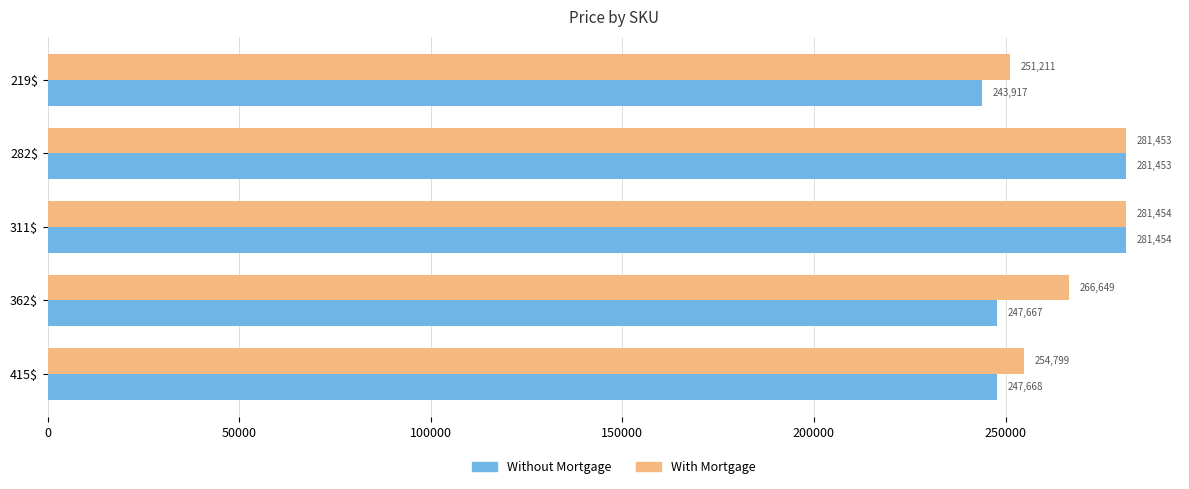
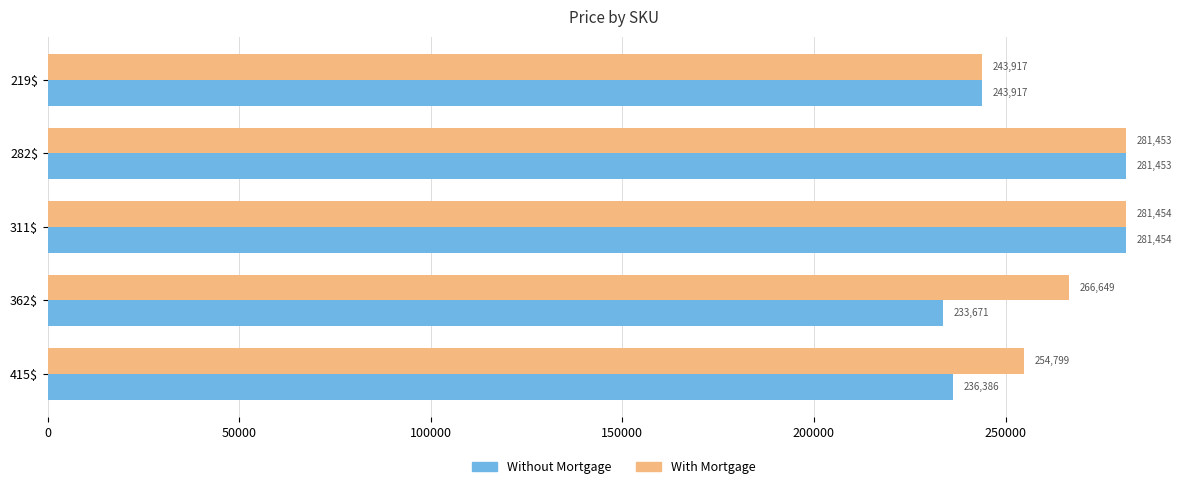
  {
    "Without Mortgage": {
      "219$": "243,917",
      "282$": "281,453",
      "311$": "281,454",
-     "362$": "247,667",
-     "415$": "247,668"
+     "362$": "233,671",
+     "415$": "236,386"
    },
    "With Mortgage": {
-     "219$": "251,211",
+     "219$": "243,917",
      "282$": "281,453",
      "311$": "281,454",
      "362$": "266,649",
      "415$": "254,799"
    }
  }
